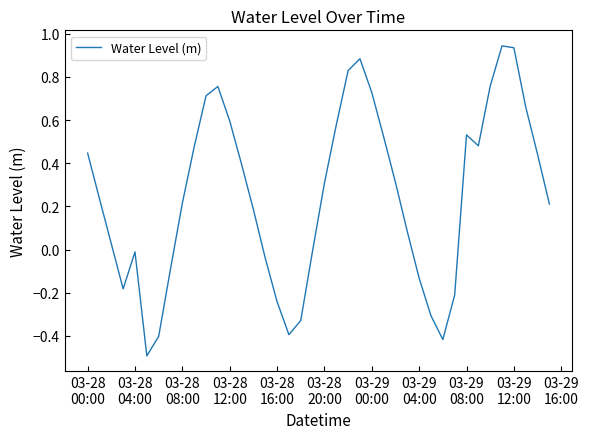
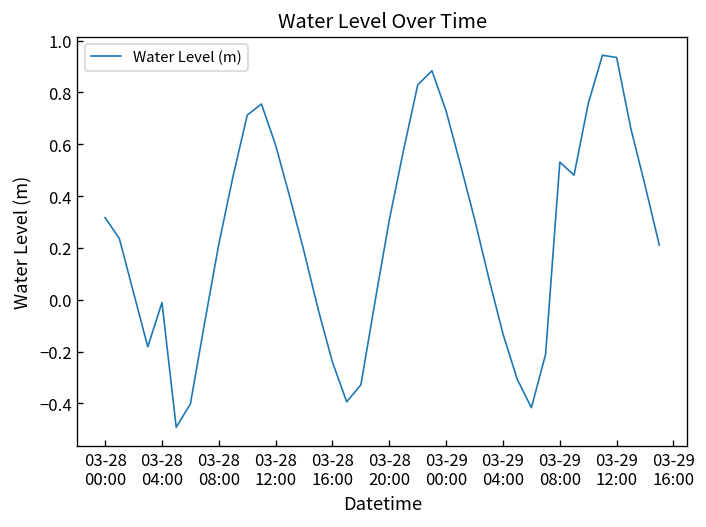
  {
-   "03-28 00:00": 0.45,
+   "03-28 00:00": 0.32,
    "03-28 04:00": -0.01,
    "03-28 08:00": 0.22,
    "03-28 12:00": 0.60,
    "03-28 16:00": -0.24,
    "03-28 20:00": 0.31,
    "03-29 00:00": 0.73,
    "03-29 04:00": -0.13,
    "03-29 08:00": 0.53,
    "03-29 12:00": 0.93
  }
